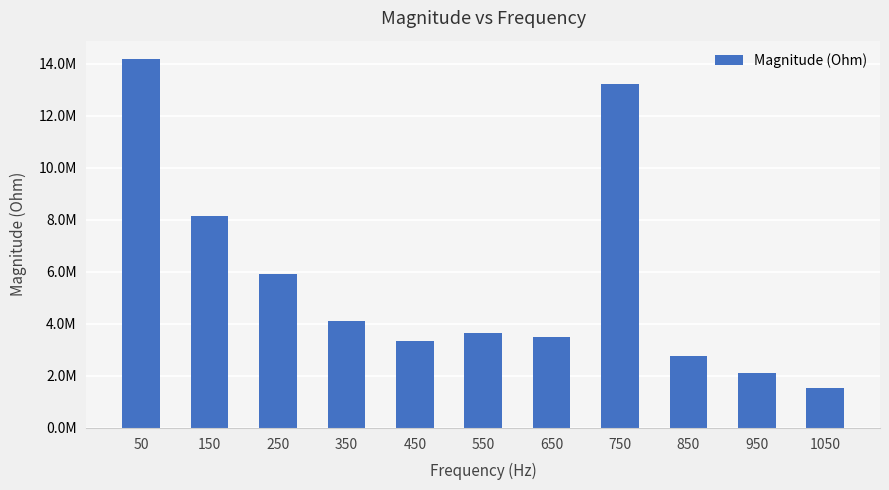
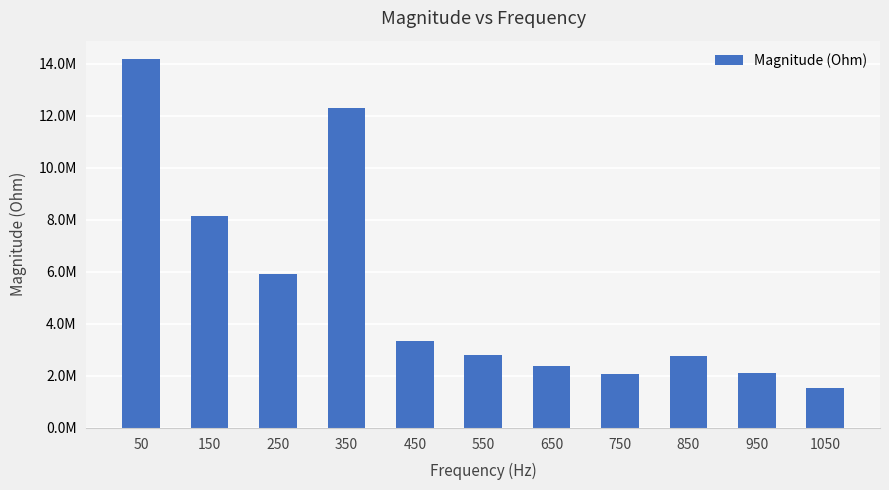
  {
    "50": 14200000,
    "150": 8100000,
    "250": 5900000,
-   "350": 4100000,
+   "350": 12300000,
    "450": 3400000,
-   "550": 3700000,
-   "650": 3500000,
-   "750": 13200000,
+   "550": 2800000,
+   "650": 2400000,
+   "750": 2100000,
    "850": 2800000,
    "950": 2100000,
    "1050": 1500000
  }
